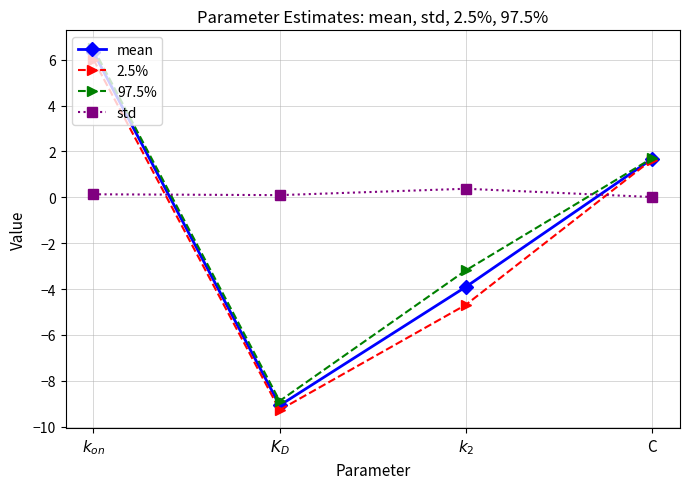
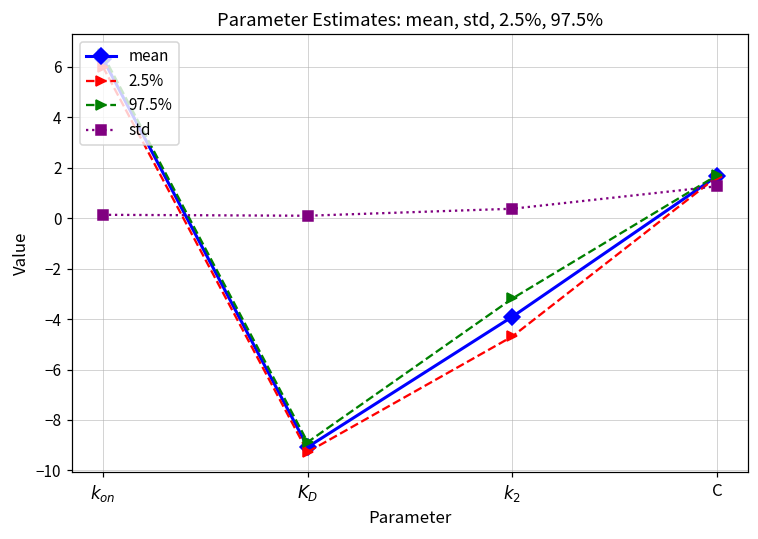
  {
    "std": {
-     "C": 0.0
+     "C": 1.3
    }
  }
